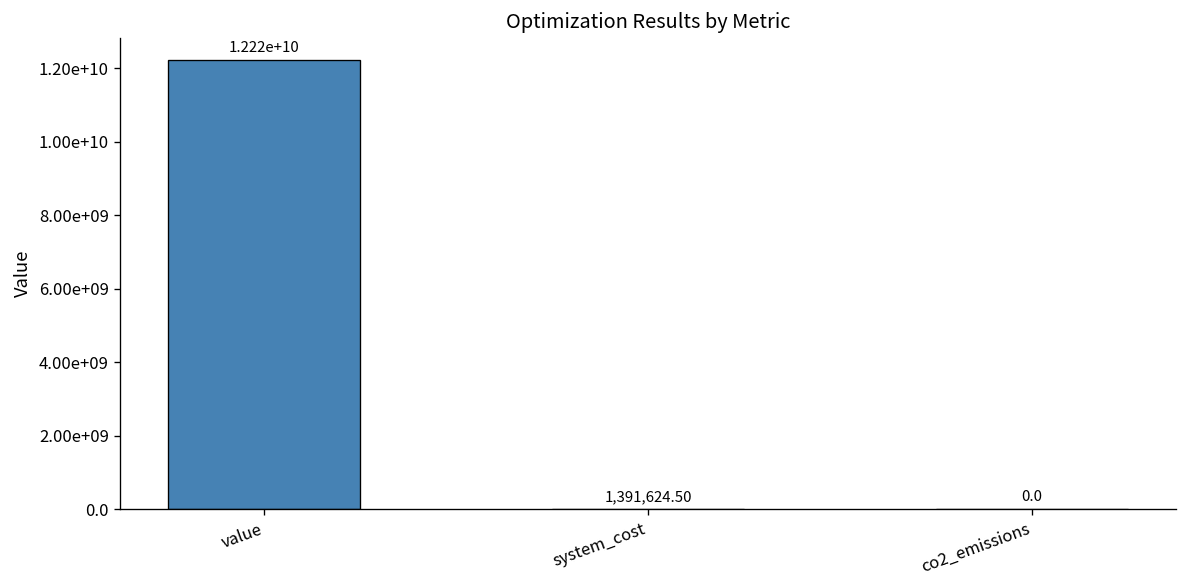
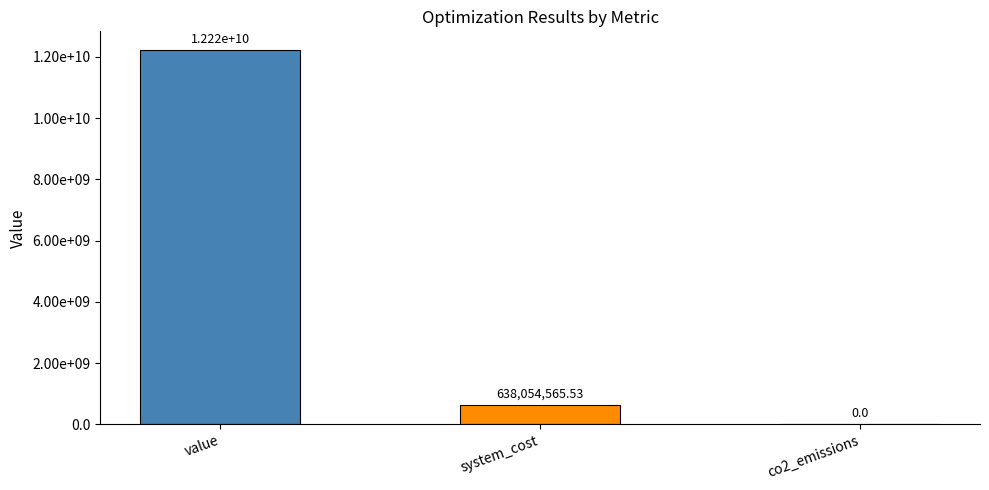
  {
-   "system_cost": "1,391,624.50",
+   "system_cost": "638,054,565.53",
    "co2_emissions": "0.0"
  }
